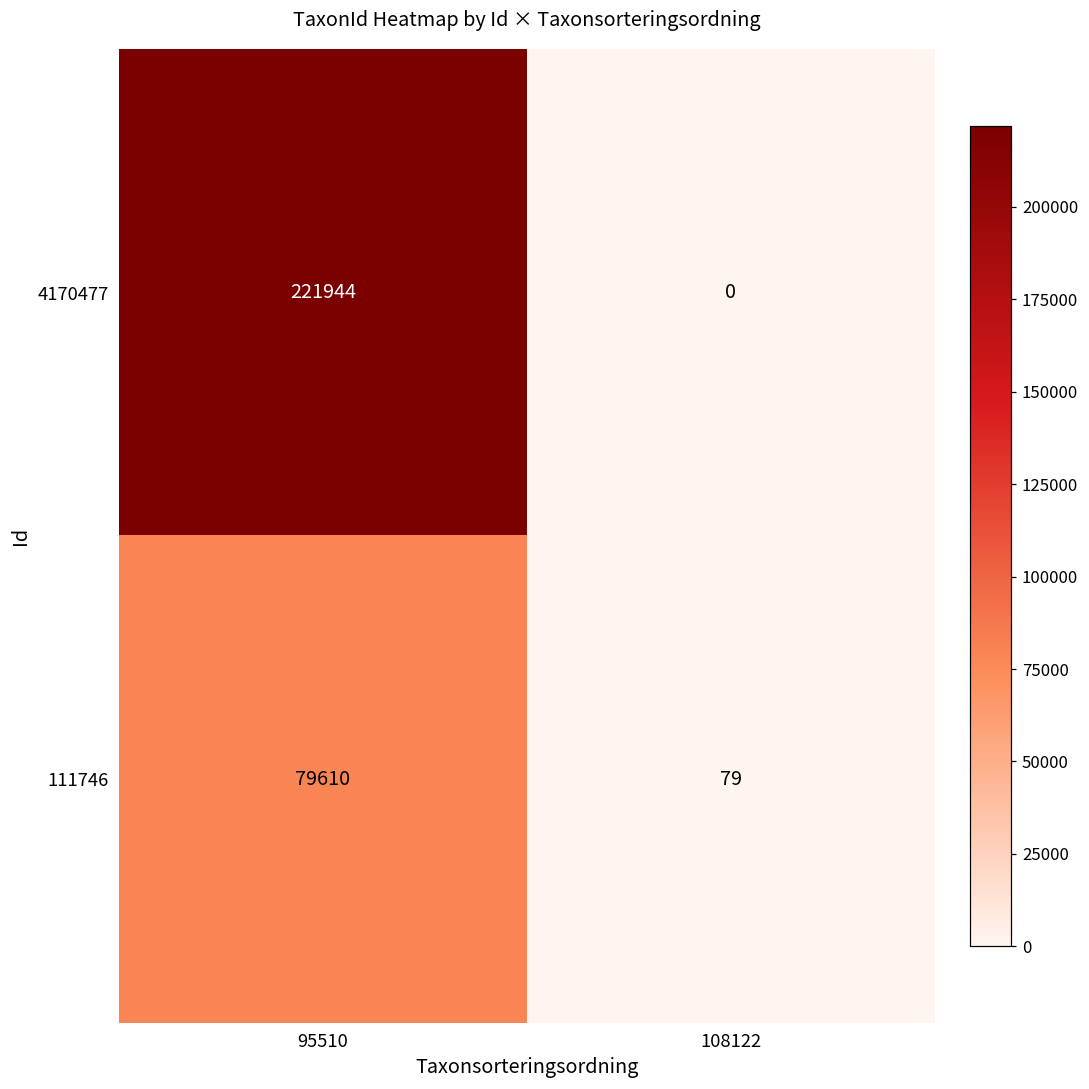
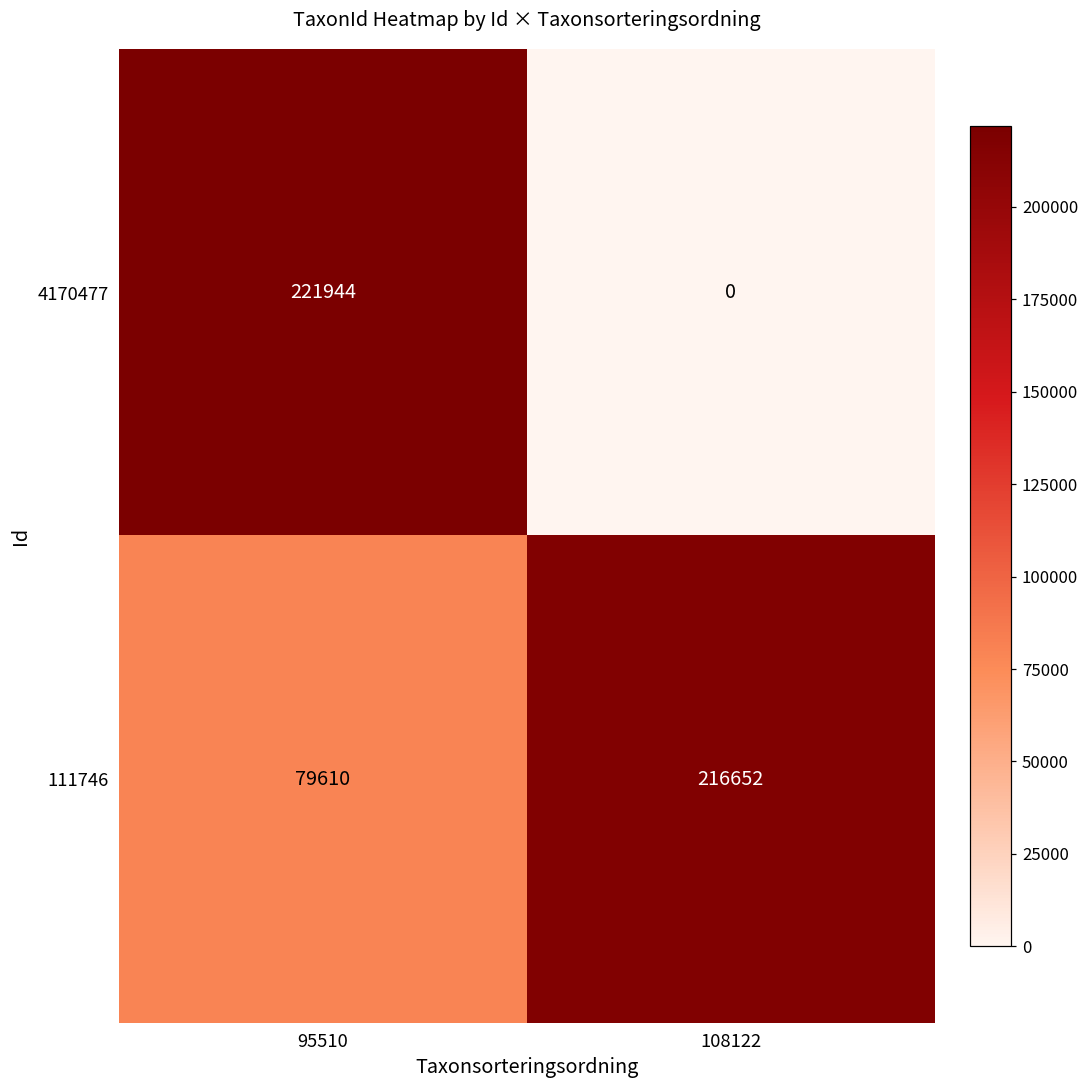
  {
    "4170477": {
      "95510": 221944,
      "108122": 0
    },
    "111746": {
      "95510": 79610,
-     "108122": 79
+     "108122": 216652
    }
  }
